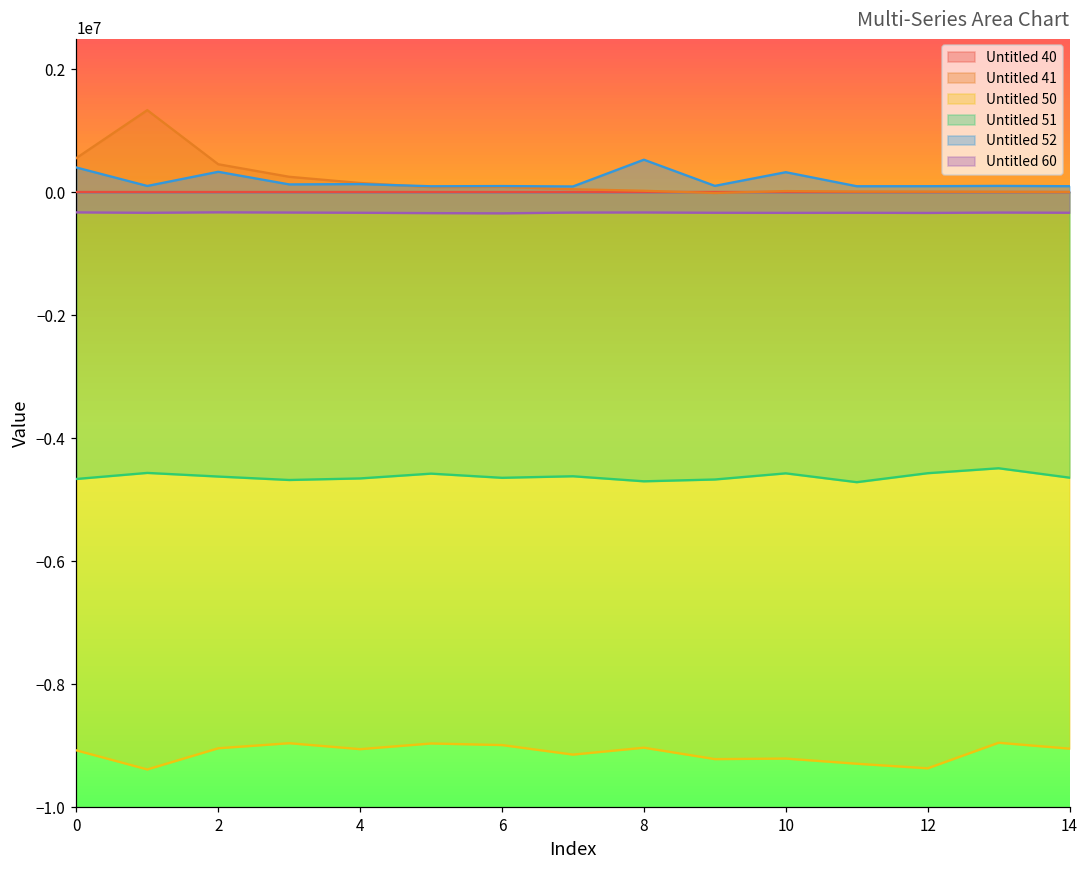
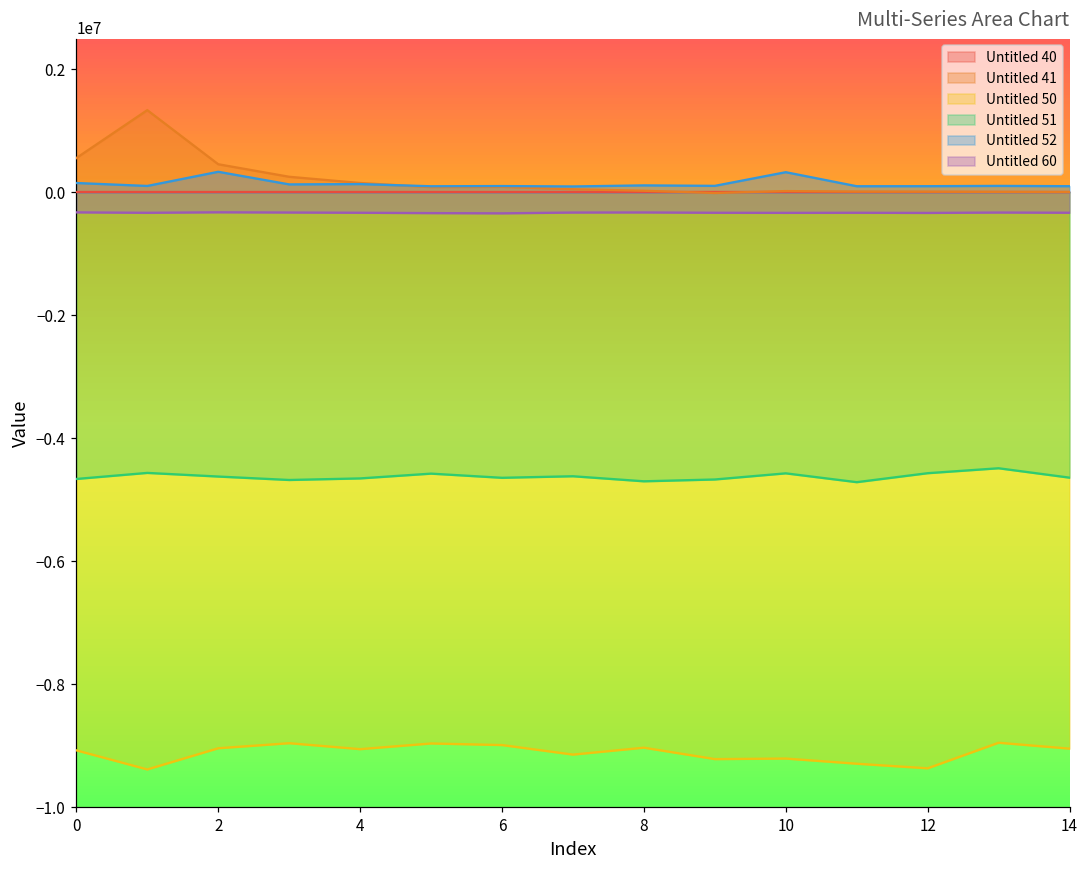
  {
    "Untitled 52": {
-     "0": 400000,
+     "0": 200000,
      "2": 300000,
-     "8": 500000,
+     "8": 100000,
      "10": 300000,
      "12": 100000,
      "14": 100000
    }
  }
